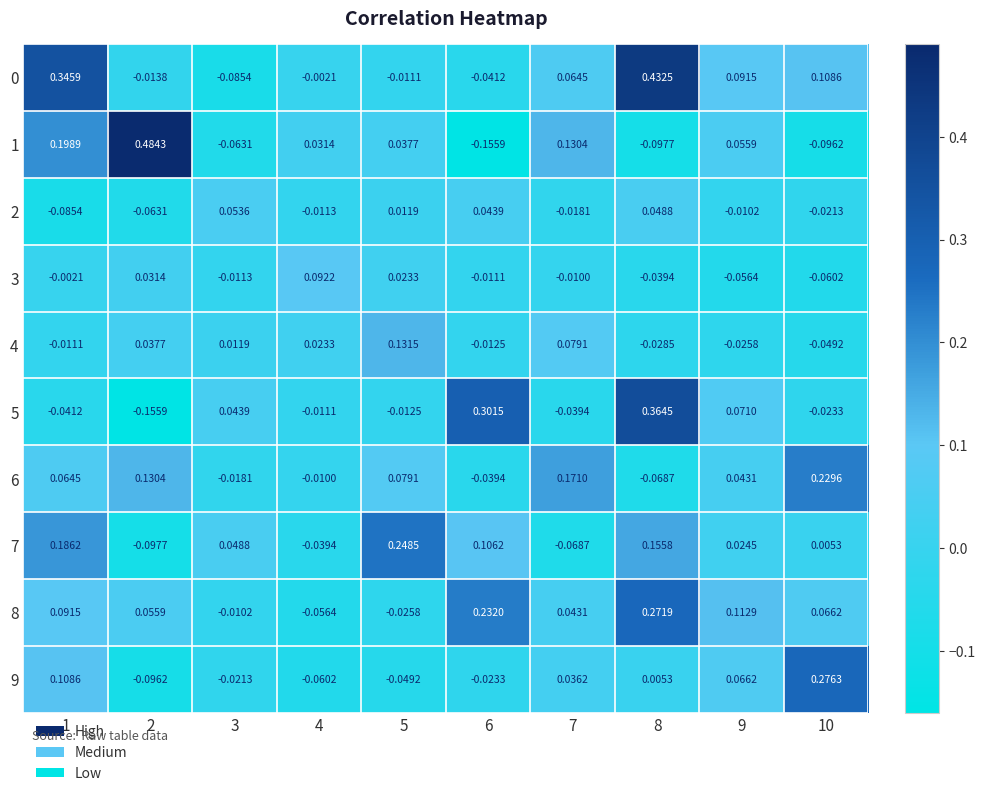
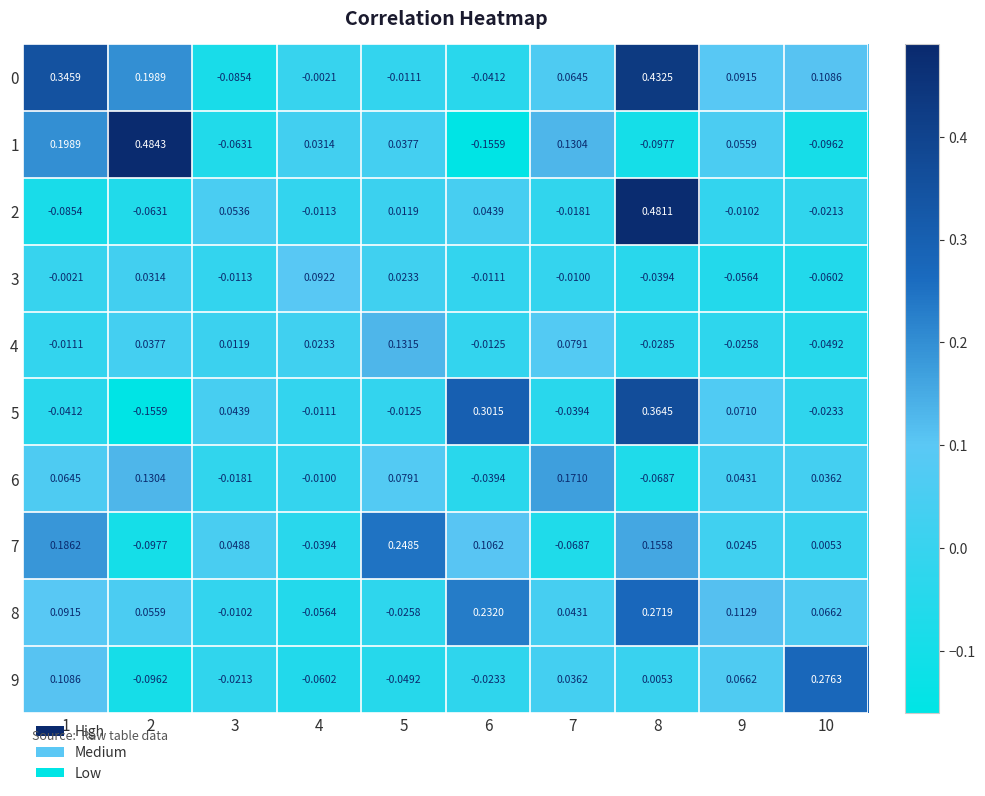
  {
    "0": {
      "1": 0.3459,
-     "2": -0.0138,
+     "2": 0.1989,
      "3": -0.0854,
      "4": -0.0021,
      "5": -0.0111,
      "6": -0.0412,
      "7": 0.0645,
      "8": 0.4325,
      "9": 0.0915,
      "10": 0.1086
    },
    "1": {
      "1": 0.1989,
      "2": 0.4843,
      "3": -0.0631,
      "4": 0.0314,
      "5": 0.0377,
      "6": -0.1559,
      "7": 0.1304,
      "8": -0.0977,
      "9": 0.0559,
      "10": -0.0962
    },
    "2": {
      "1": -0.0854,
      "2": -0.0631,
      "3": 0.0536,
      "4": -0.0113,
      "5": 0.0119,
      "6": 0.0439,
      "7": -0.0181,
-     "8": 0.0488,
+     "8": 0.4811,
      "9": -0.0102,
      "10": -0.0213
    },
    "3": {
      "1": -0.0021,
      "2": 0.0314,
      "3": -0.0113,
      "4": 0.0922,
      "5": 0.0233,
      "6": -0.0111,
      "7": -0.0100,
      "8": -0.0394,
      "9": -0.0564,
      "10": -0.0602
    },
    "4": {
      "1": -0.0111,
      "2": 0.0377,
      "3": 0.0119,
      "4": 0.0233,
      "5": 0.1315,
      "6": -0.0125,
      "7": 0.0791,
      "8": -0.0285,
      "9": -0.0258,
      "10": -0.0492
    },
    "5": {
      "1": -0.0412,
      "2": -0.1559,
      "3": 0.0439,
      "4": -0.0111,
      "5": -0.0125,
      "6": 0.3015,
      "7": -0.0394,
      "8": 0.3645,
      "9": 0.0710,
      "10": -0.0233
    },
    "6": {
      "1": 0.0645,
      "2": 0.1304,
      "3": -0.0181,
      "4": -0.0100,
      "5": 0.0791,
      "6": -0.0394,
      "7": 0.1710,
      "8": -0.0687,
      "9": 0.0431,
-     "10": 0.2296
+     "10": 0.0362
    },
    "7": {
      "1": 0.1862,
      "2": -0.0977,
      "3": 0.0488,
      "4": -0.0394,
      "5": 0.2485,
      "6": 0.1062,
      "7": -0.0687,
      "8": 0.1558,
      "9": 0.0245,
      "10": 0.0053
    },
    "8": {
      "1": 0.0915,
      "2": 0.0559,
      "3": -0.0102,
      "4": -0.0564,
      "5": -0.0258,
      "6": 0.2320,
      "7": 0.0431,
      "8": 0.2719,
      "9": 0.1129,
      "10": 0.0662
    },
    "9": {
      "1": 0.1086,
      "2": -0.0962,
      "3": -0.0213,
      "4": -0.0602,
      "5": -0.0492,
      "6": -0.0233,
      "7": 0.0362,
      "8": 0.0053,
      "9": 0.0662,
      "10": 0.2763
    }
  }
